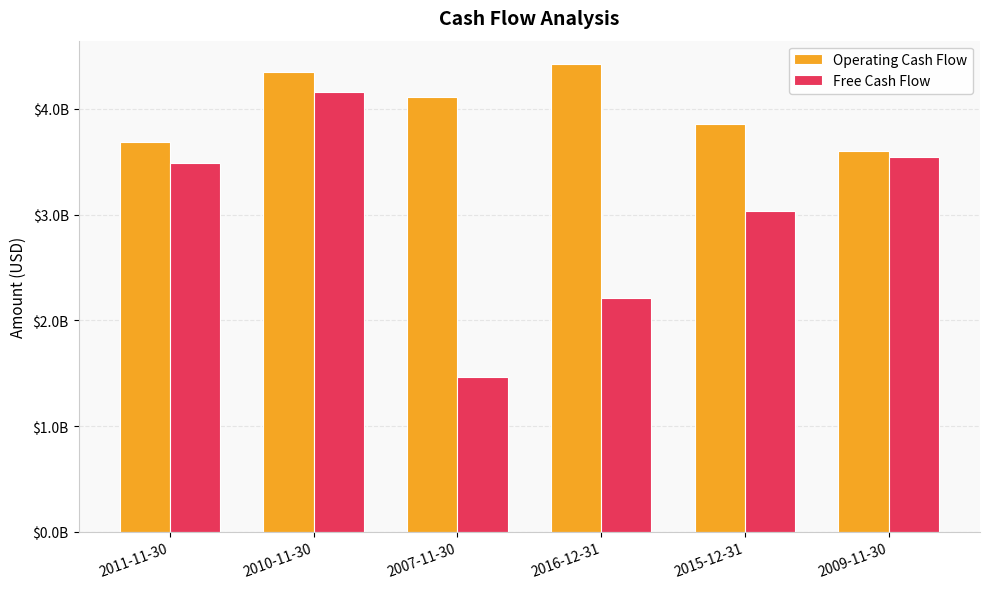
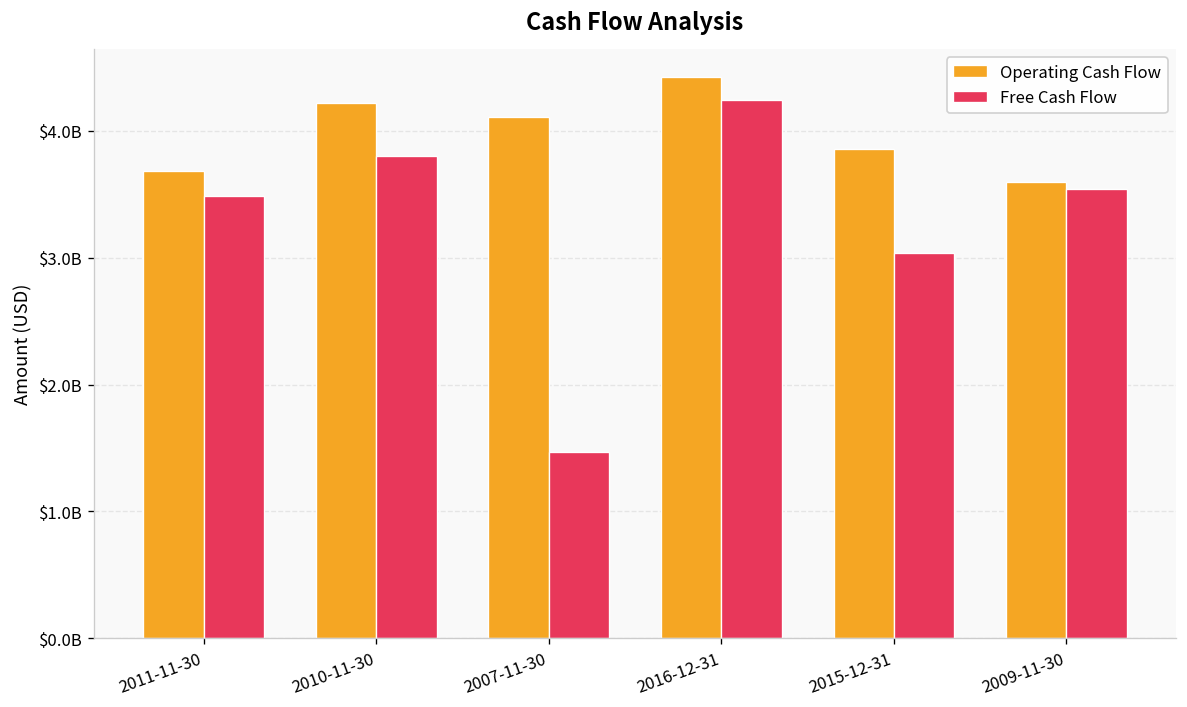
  {
    "Operating Cash Flow": {
      "2011-11-30": "$3690000000",
-     "2010-11-30": "$4350000000",
+     "2010-11-30": "$4220000000",
      "2007-11-30": "$4110000000",
      "2016-12-31": "$4430000000",
      "2015-12-31": "$3850000000",
      "2009-11-30": "$3600000000"
    },
    "Free Cash Flow": {
      "2011-11-30": "$3490000000",
-     "2010-11-30": "$4160000000",
+     "2010-11-30": "$3800000000",
      "2007-11-30": "$1470000000",
-     "2016-12-31": "$2210000000",
+     "2016-12-31": "$4250000000",
      "2015-12-31": "$3040000000",
      "2009-11-30": "$3550000000"
    }
  }
